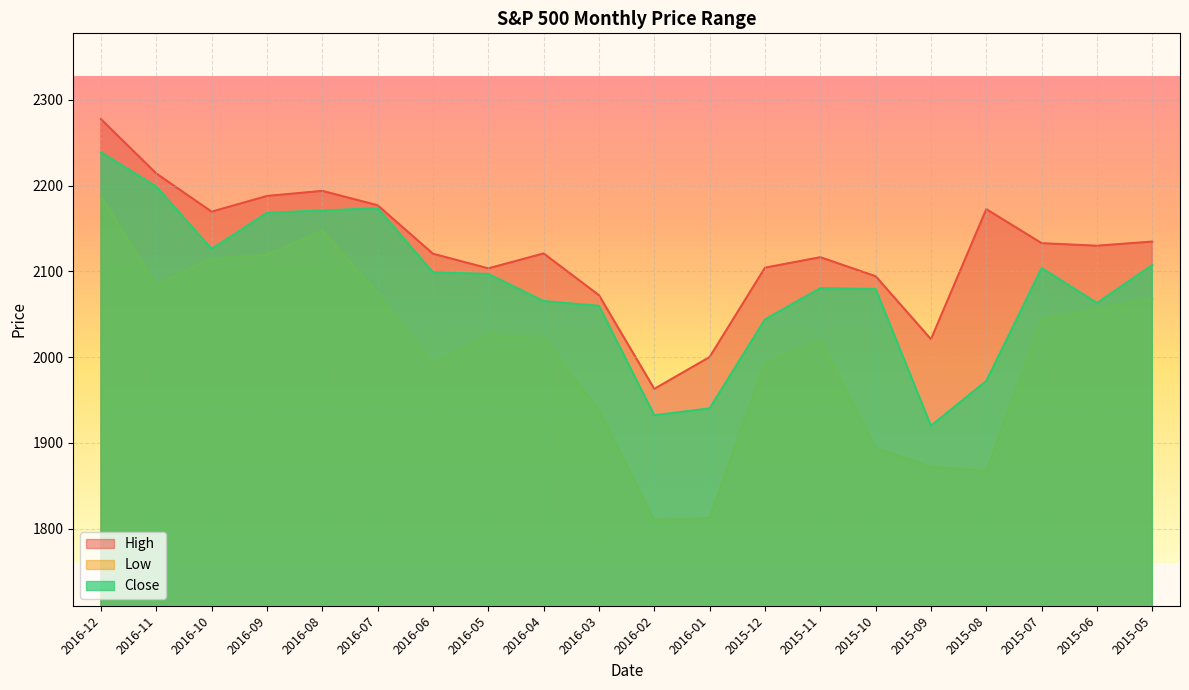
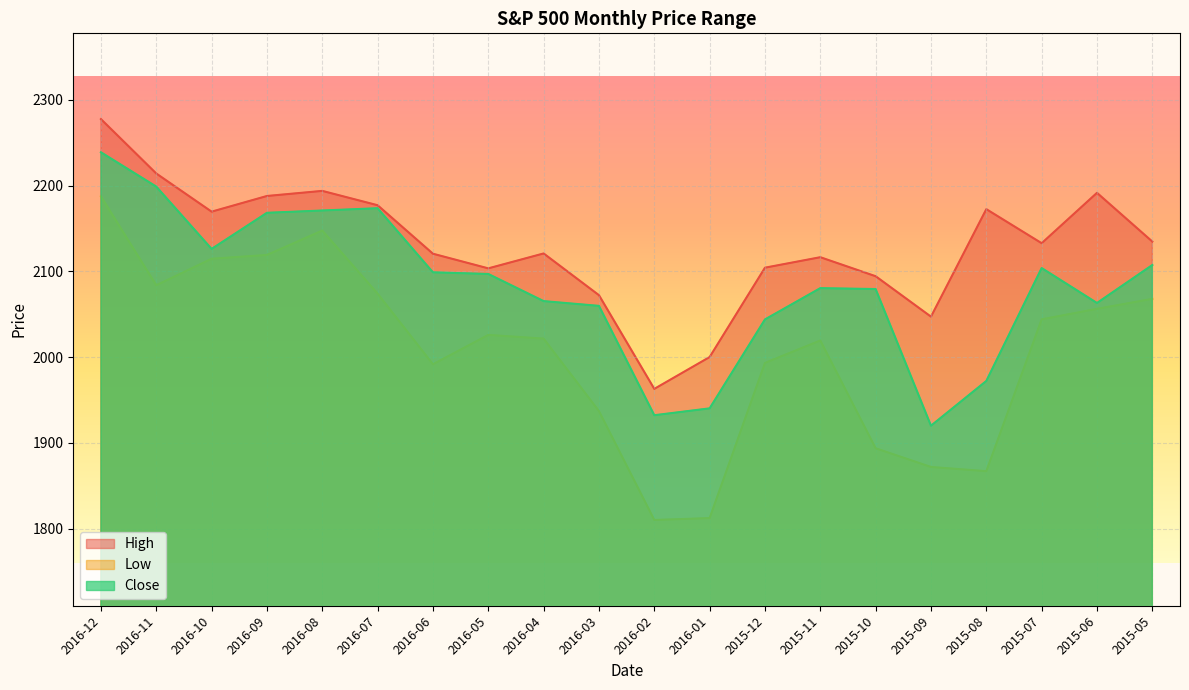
  {
    "High": {
      "2016-12": 2280,
      "2016-11": 2210,
      "2016-10": 2170,
      "2016-09": 2190,
      "2016-08": 2190,
      "2016-07": 2180,
      "2016-06": 2120,
      "2016-05": 2100,
      "2016-04": 2120,
      "2016-03": 2070,
      "2016-02": 1960,
      "2016-01": 2000,
      "2015-12": 2100,
      "2015-11": 2120,
      "2015-10": 2090,
-     "2015-09": 2020,
+     "2015-09": 2050,
      "2015-08": 2170,
      "2015-07": 2130,
-     "2015-06": 2130,
+     "2015-06": 2190,
      "2015-05": 2130
    },
    "Low": {
      "2016-12": 2190,
      "2016-11": 2080,
      "2016-10": 2110,
      "2016-09": 2120,
      "2016-08": 2150,
      "2016-07": 2070,
      "2016-06": 1990,
      "2016-05": 2030,
      "2016-04": 2020,
      "2016-03": 1940,
      "2016-02": 1810,
      "2016-01": 1810,
      "2015-12": 1990,
      "2015-11": 2020,
      "2015-10": 1890,
      "2015-09": 1870,
      "2015-08": 1870,
      "2015-07": 2040,
      "2015-06": 2060,
      "2015-05": 2070
    },
    "Close": {
      "2016-12": 2240,
      "2016-11": 2200,
      "2016-10": 2130,
      "2016-09": 2170,
      "2016-08": 2170,
      "2016-07": 2170,
      "2016-06": 2100,
      "2016-05": 2100,
      "2016-04": 2070,
      "2016-03": 2060,
      "2016-02": 1930,
      "2016-01": 1940,
      "2015-12": 2040,
      "2015-11": 2080,
      "2015-10": 2080,
      "2015-09": 1920,
      "2015-08": 1970,
      "2015-07": 2100,
      "2015-06": 2060,
      "2015-05": 2110
    }
  }
